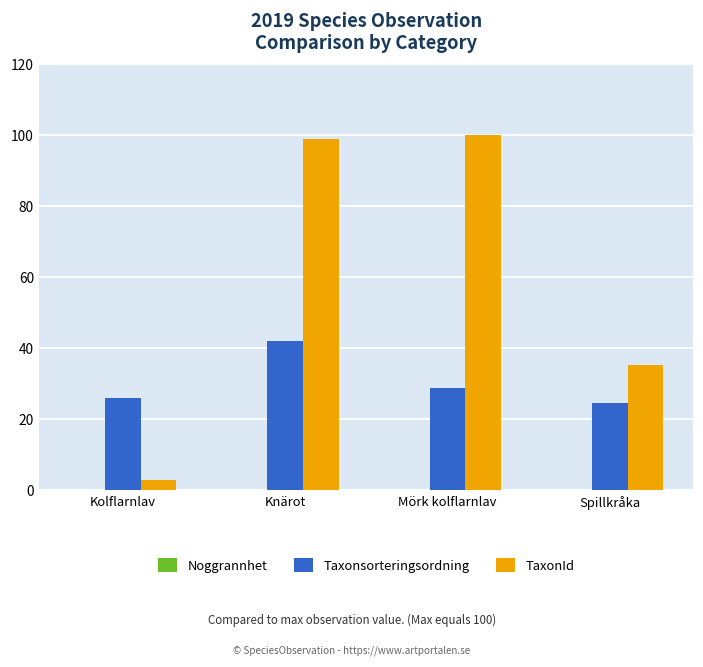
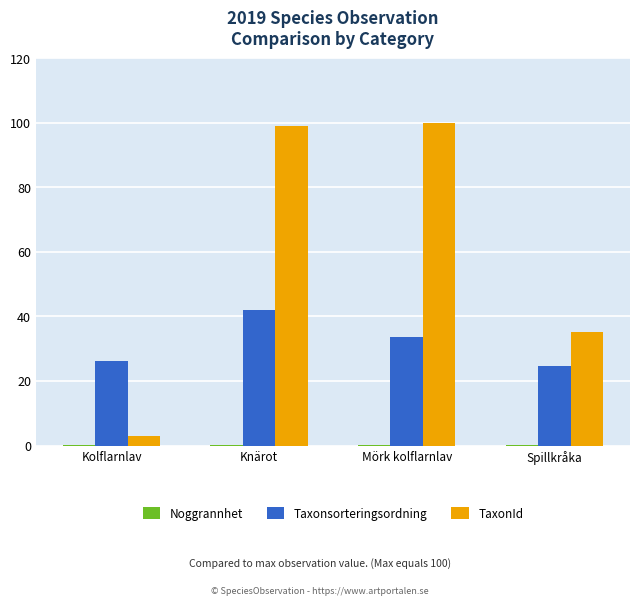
  {
    "Taxonsorteringsordning": {
      "Kolflarnlav": 26,
      "Knärot": 42,
-     "Mörk kolflarnlav": 29,
+     "Mörk kolflarnlav": 34,
      "Spillkråka": 25
    },
    "TaxonId": {
      "Kolflarnlav": 3,
      "Knärot": 99,
      "Mörk kolflarnlav": 100,
      "Spillkråka": 35
    }
  }
